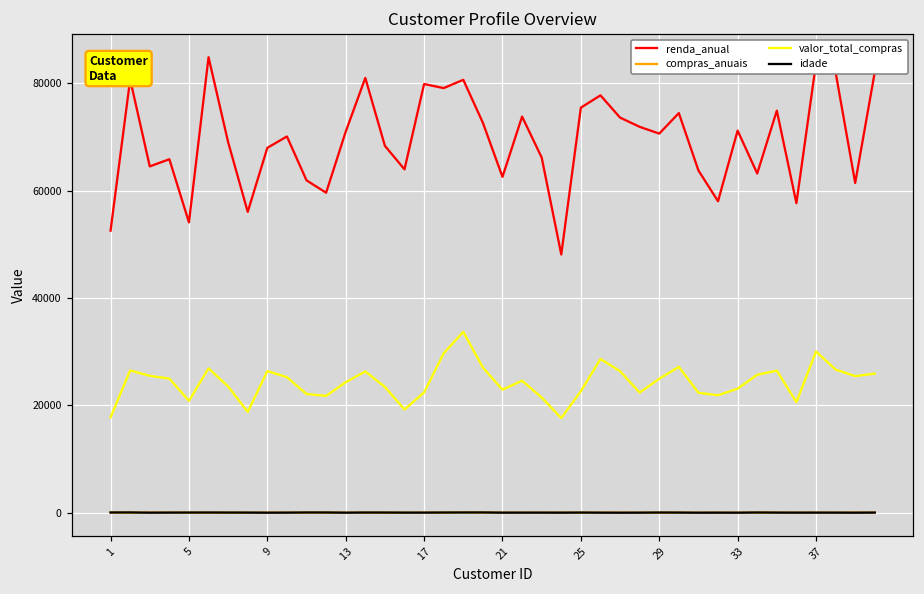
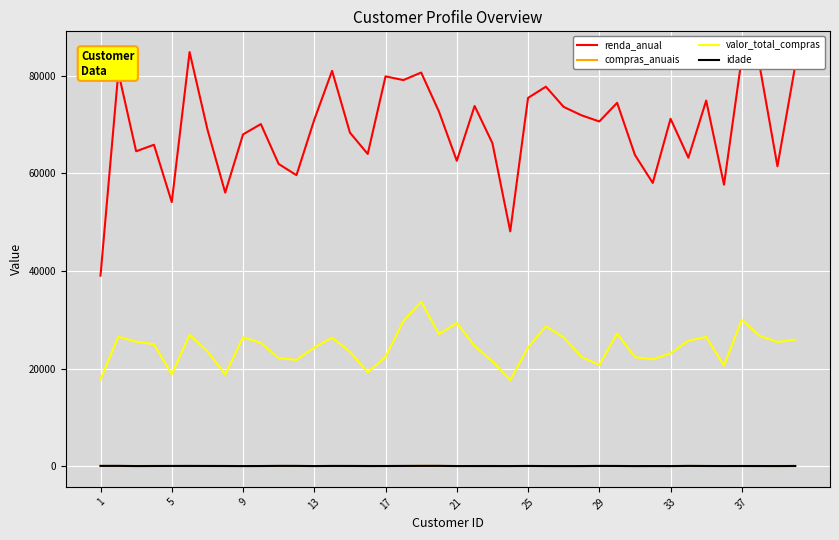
  {
    "renda_anual": {
-     "1": 53000,
+     "1": 39000,
      "5": 54000,
      "9": 68000,
      "13": 71000,
      "17": 80000,
      "21": 63000,
      "25": 75000,
      "29": 71000,
      "33": 71000
    },
    "idade": {
      "1": 0,
      "5": 0,
      "9": 0,
      "13": 0,
      "17": 0,
      "21": 0,
      "25": 0,
      "29": 0,
      "33": 0,
      "37": 0
    },
    "valor_total_compras": {
      "1": 18000,
-     "5": 21000,
+     "5": 19000,
      "9": 26000,
      "13": 24000,
      "17": 22000,
-     "21": 23000,
-     "25": 23000,
-     "29": 25000,
+     "21": 29000,
+     "25": 24000,
+     "29": 21000,
      "33": 23000,
      "37": 30000
    }
  }
